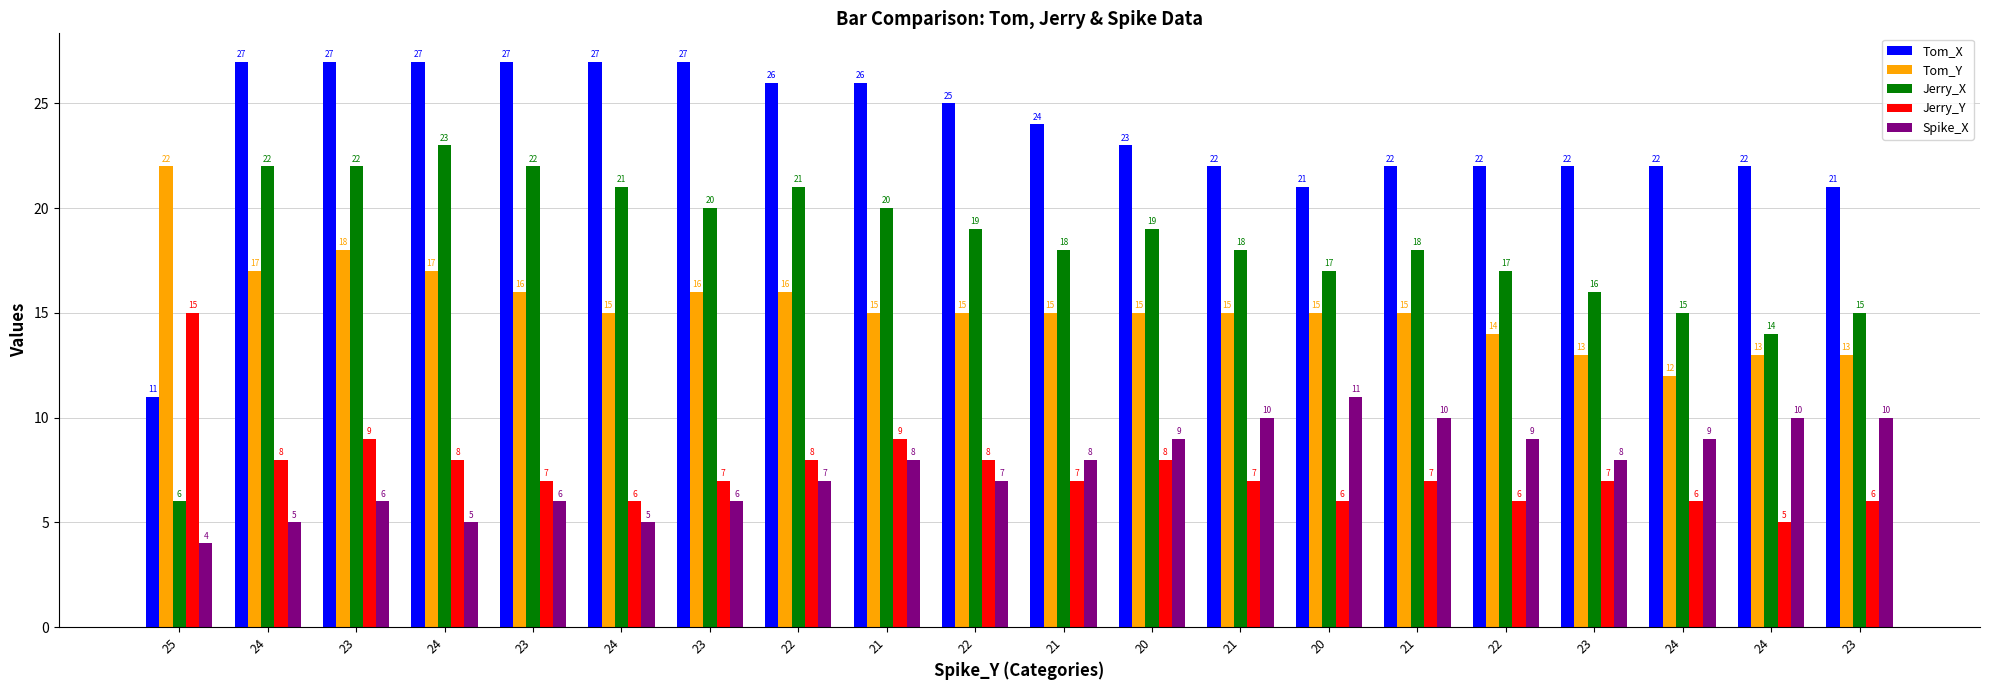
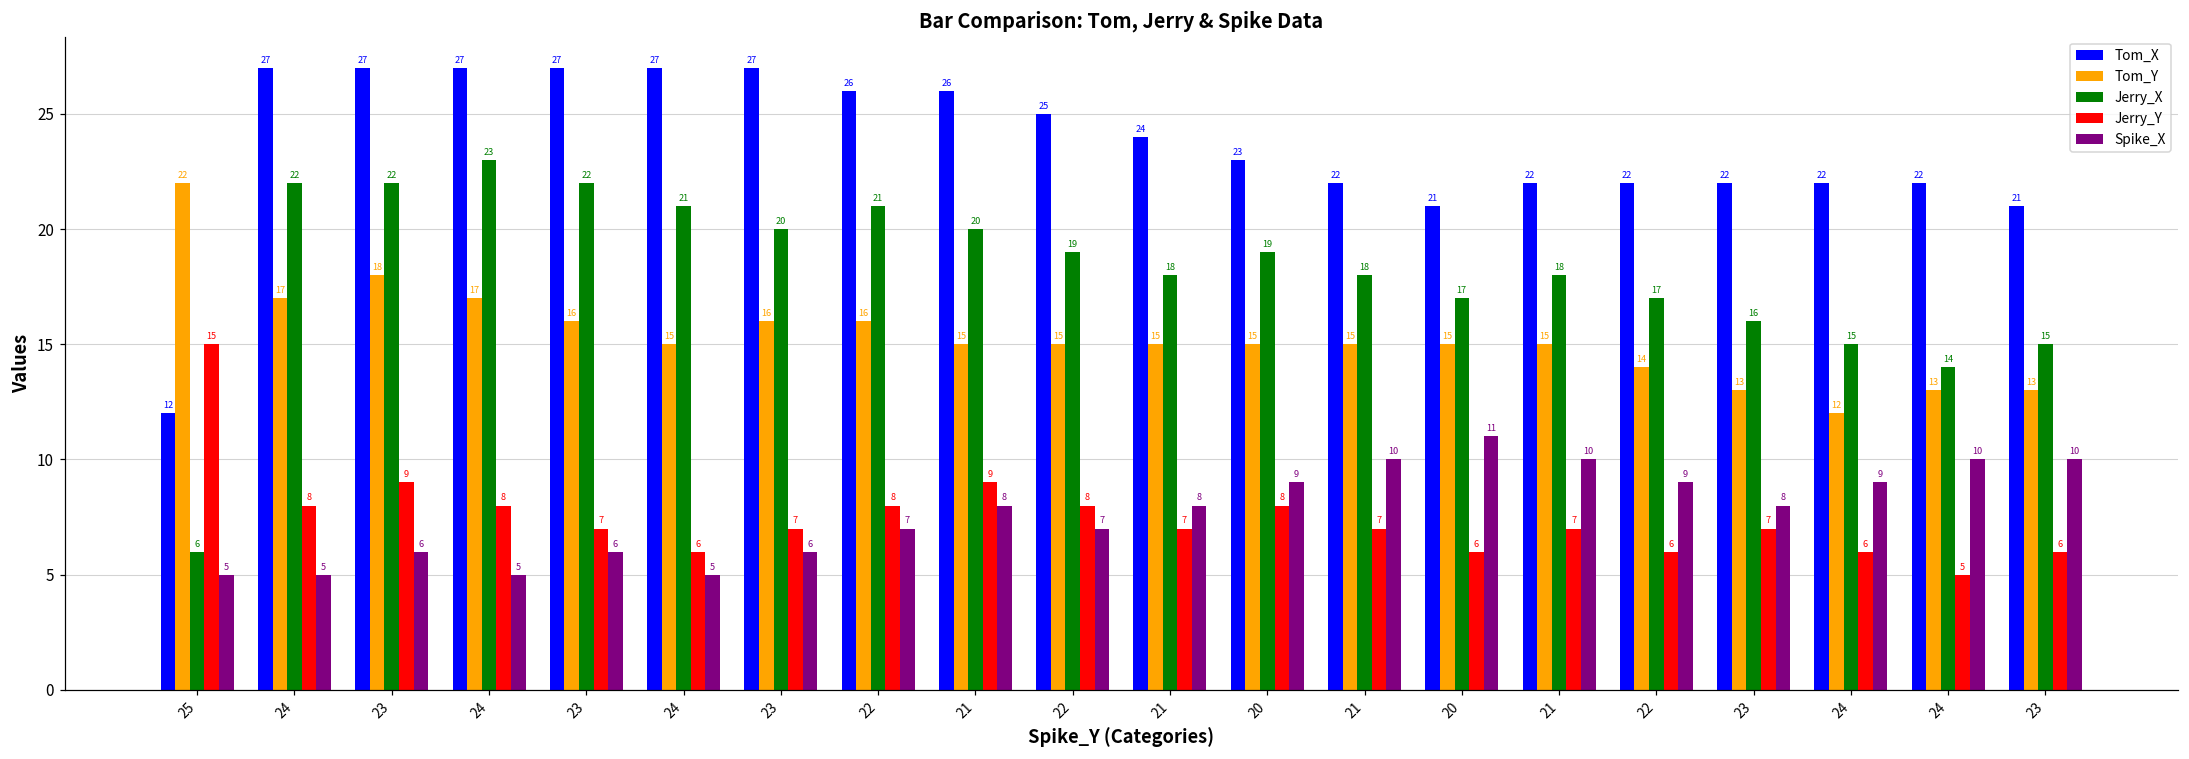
  {
    "Tom_X": {
-     "25": 11
+     "25": 12
    },
    "Tom_Y": {
      "25": 22
    },
    "Jerry_X": {
      "25": 6
    },
    "Jerry_Y": {
      "25": 15
    },
    "Spike_X": {
-     "25": 4
+     "25": 5
    }
  }
